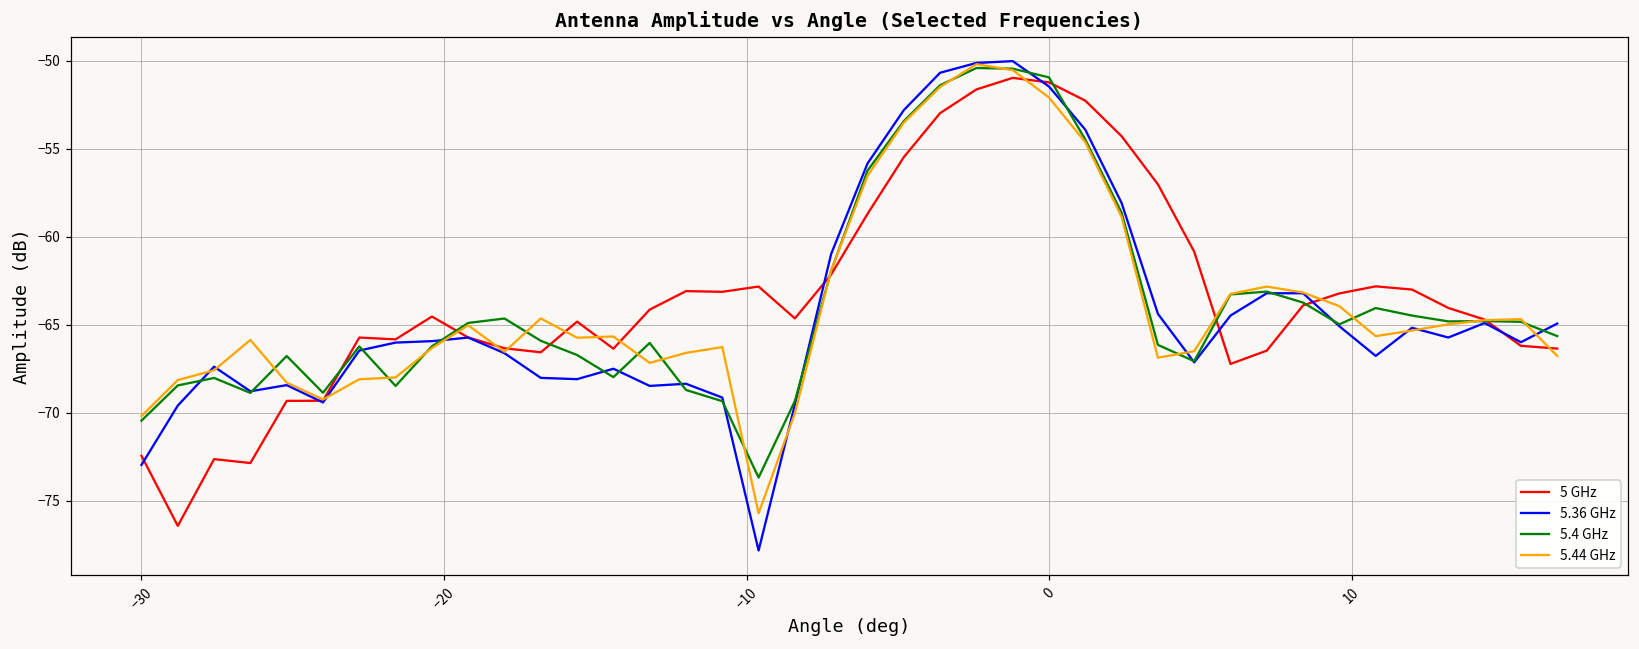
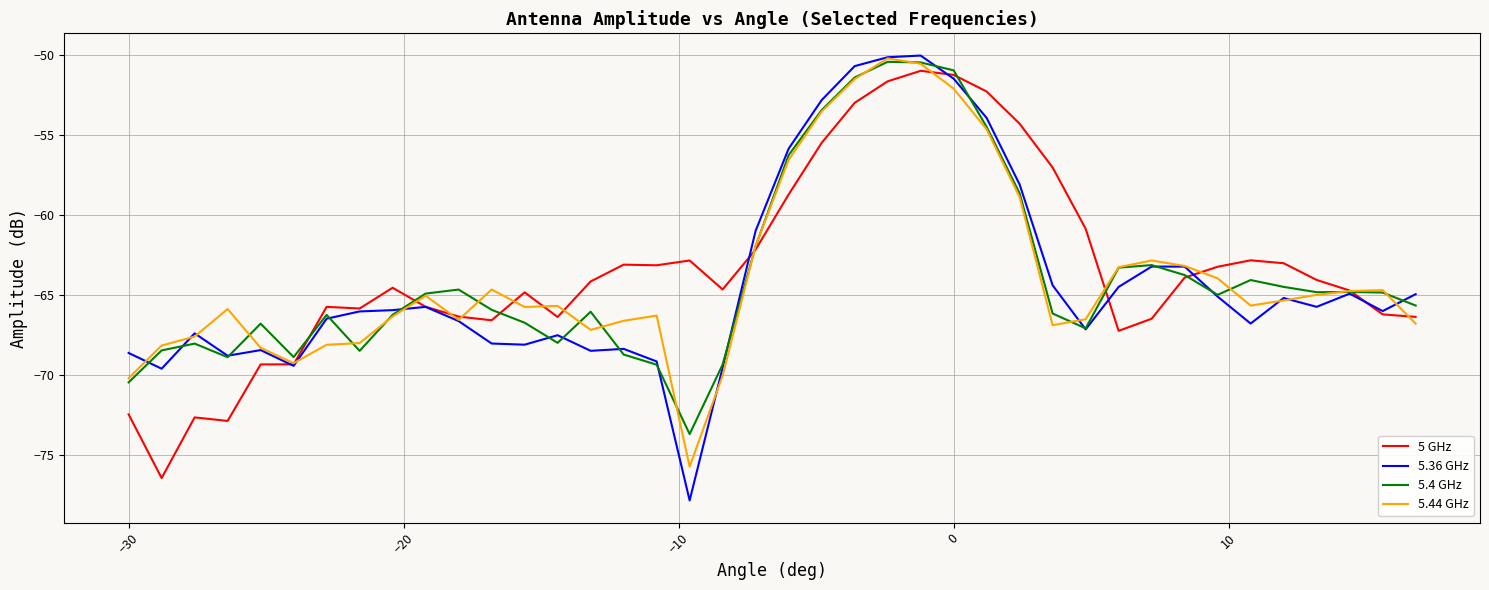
  {
    "5 GHz": {
      "−30": -72.4,
      "0": -51.2
    },
    "5.36 GHz": {
-     "−30": -73.0,
+     "−30": -68.6,
      "0": -51.5
    },
    "5.4 GHz": {
      "−30": -70.4,
      "0": -50.9
    },
    "5.44 GHz": {
      "−30": -70.2,
      "0": -52.1
    }
  }
